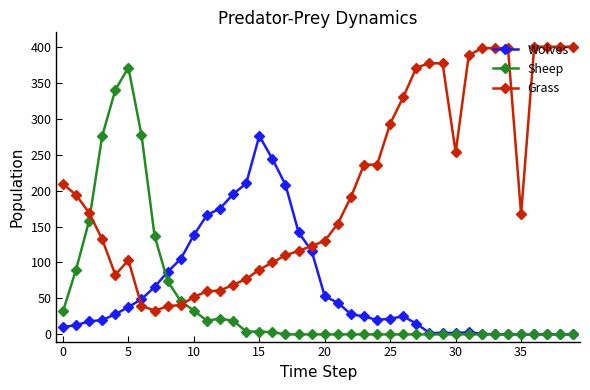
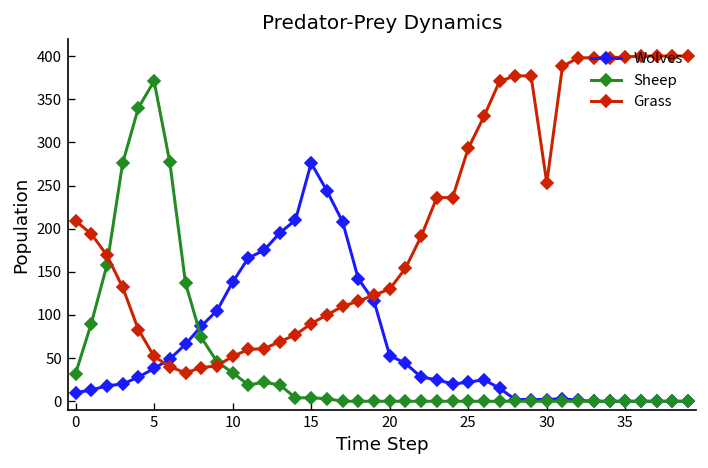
  {
    "Wolves": {
      "0": 10,
      "5": 40,
      "10": 140,
      "15": 280,
      "20": 50,
      "25": 20
    },
    "Sheep": {
      "0": 30,
      "5": 370,
      "10": 30,
      "15": 0,
      "20": 0,
      "25": 0
    },
    "Grass": {
      "0": 210,
-     "5": 100,
+     "5": 50,
      "10": 50,
      "15": 90,
      "20": 130,
      "25": 290,
      "30": 250,
-     "35": 170
+     "35": 400
    }
  }
